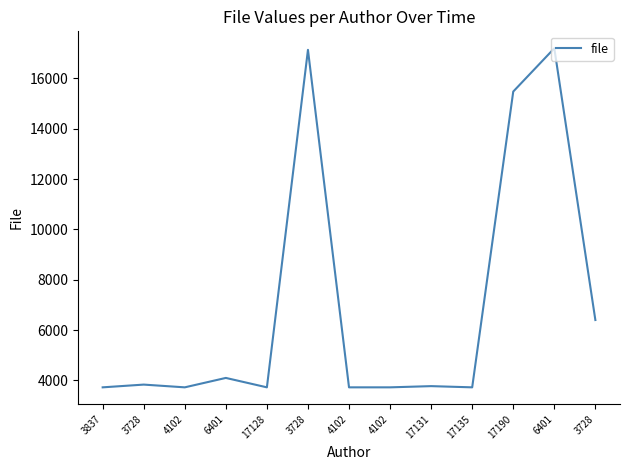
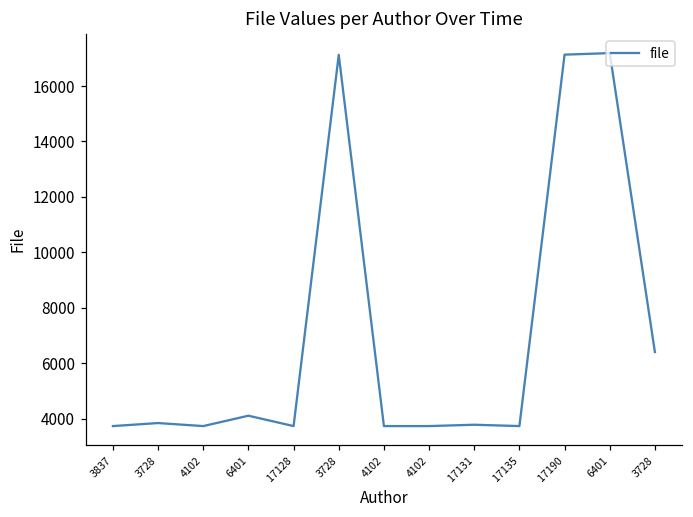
  {
    "3837": 3700,
    "17128": 3700,
    "17131": 3800,
    "17135": 3700,
-   "17190": 15500
+   "17190": 17100
  }
